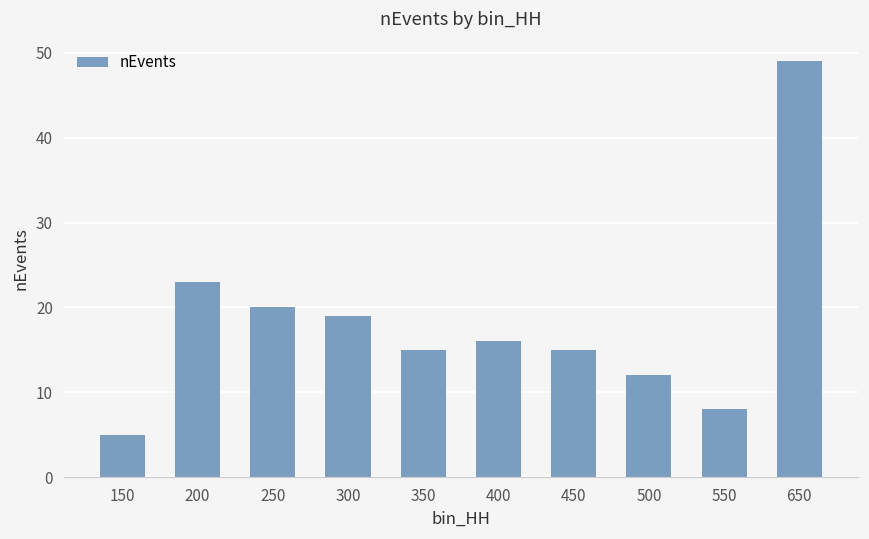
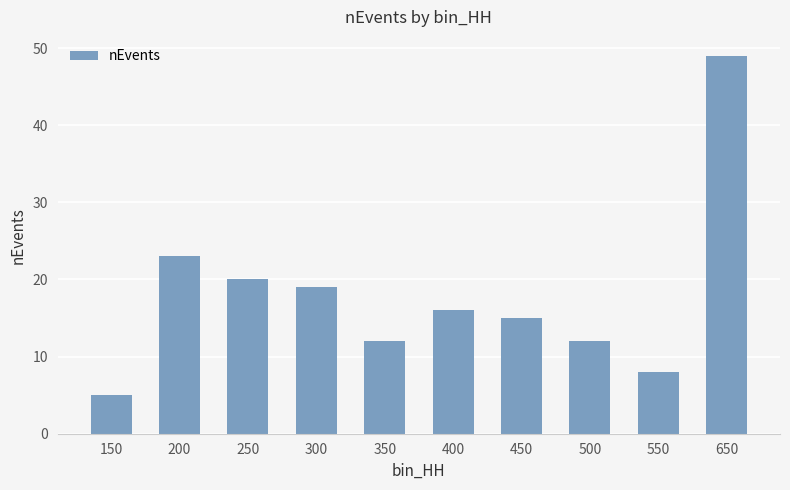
  {
    "150": 5,
    "200": 23,
    "250": 20,
    "300": 19,
-   "350": 15,
+   "350": 12,
    "400": 16,
    "450": 15,
    "500": 12,
    "550": 8,
    "650": 49
  }
